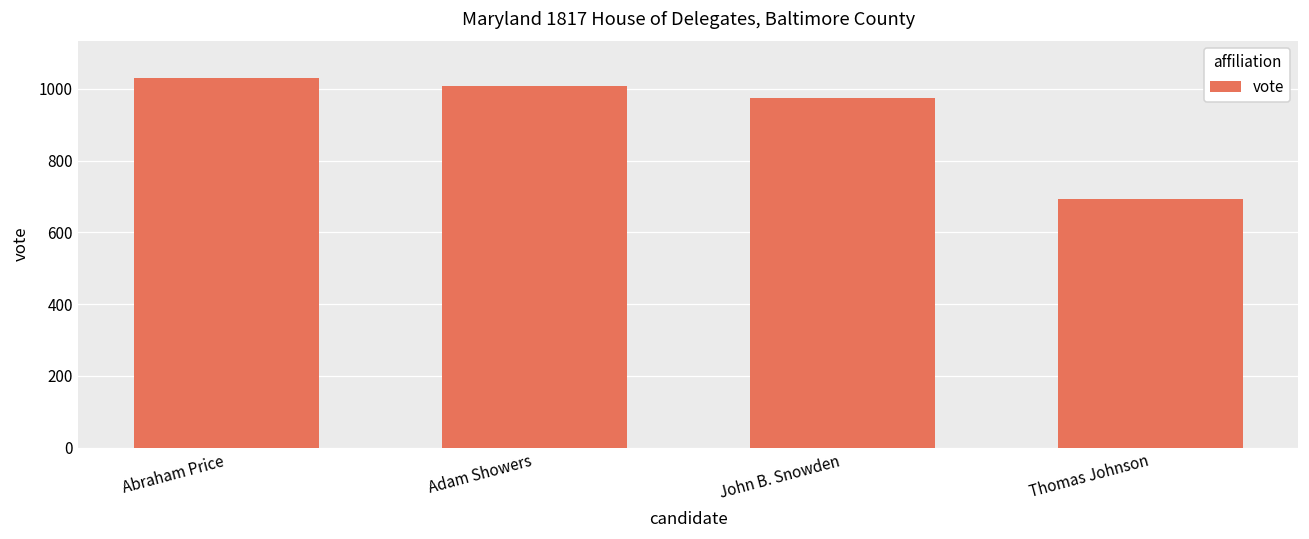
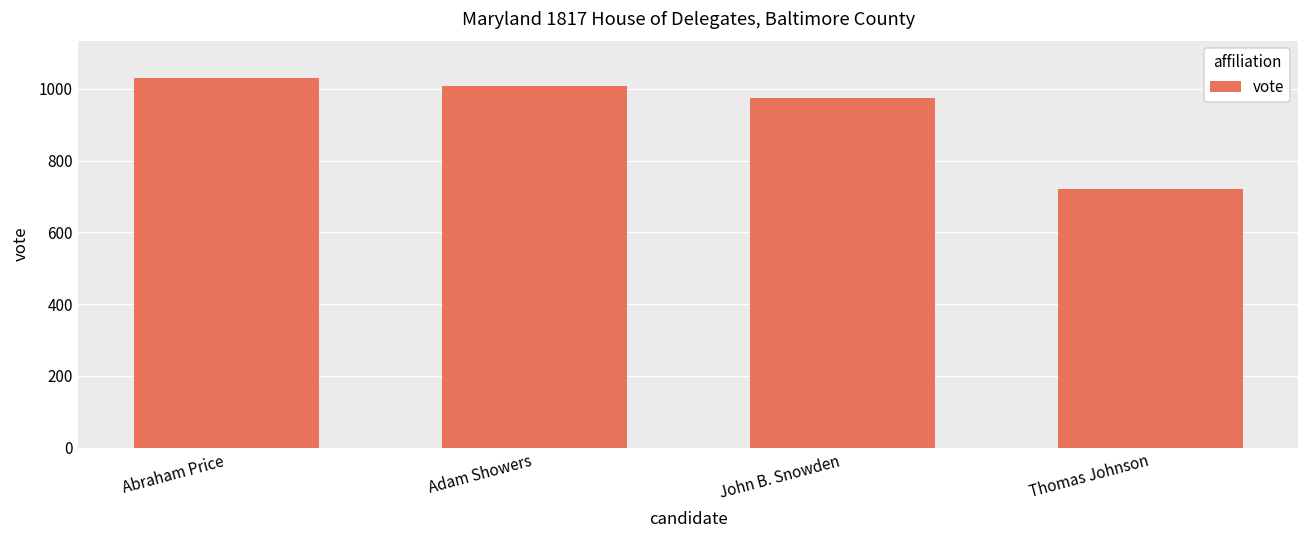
  {
    "Abraham Price": 1030,
    "Adam Showers": 1010,
    "John B. Snowden": 970,
-   "Thomas Johnson": 690
+   "Thomas Johnson": 720
  }
